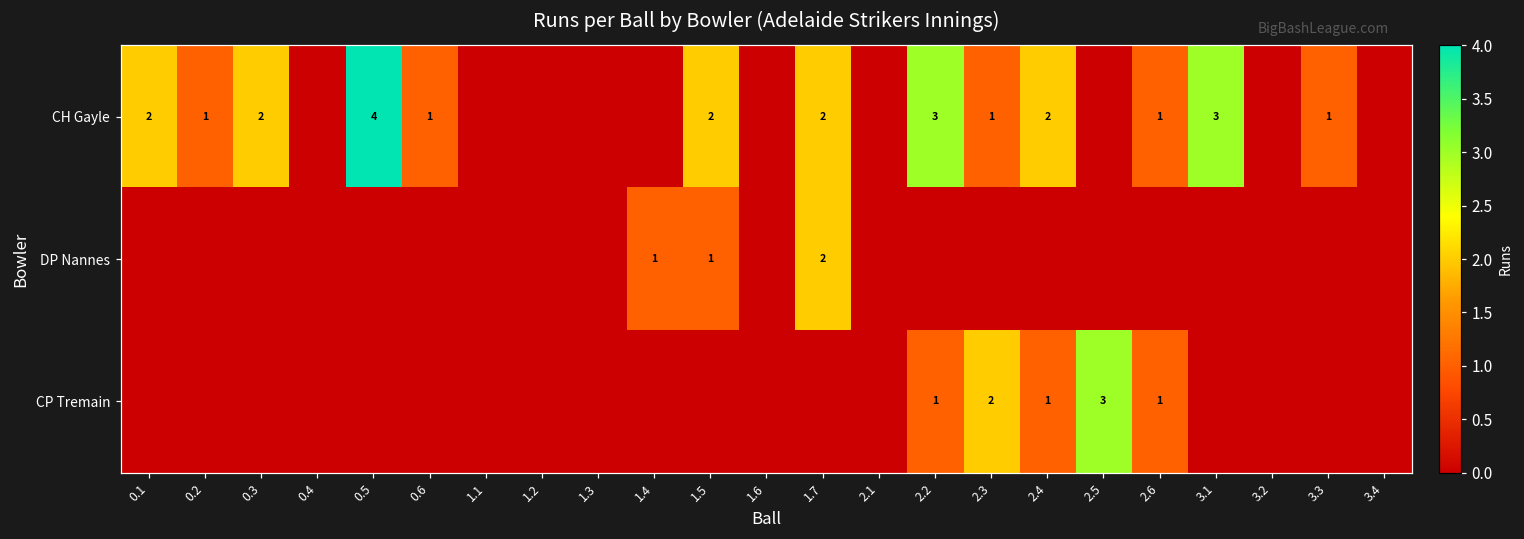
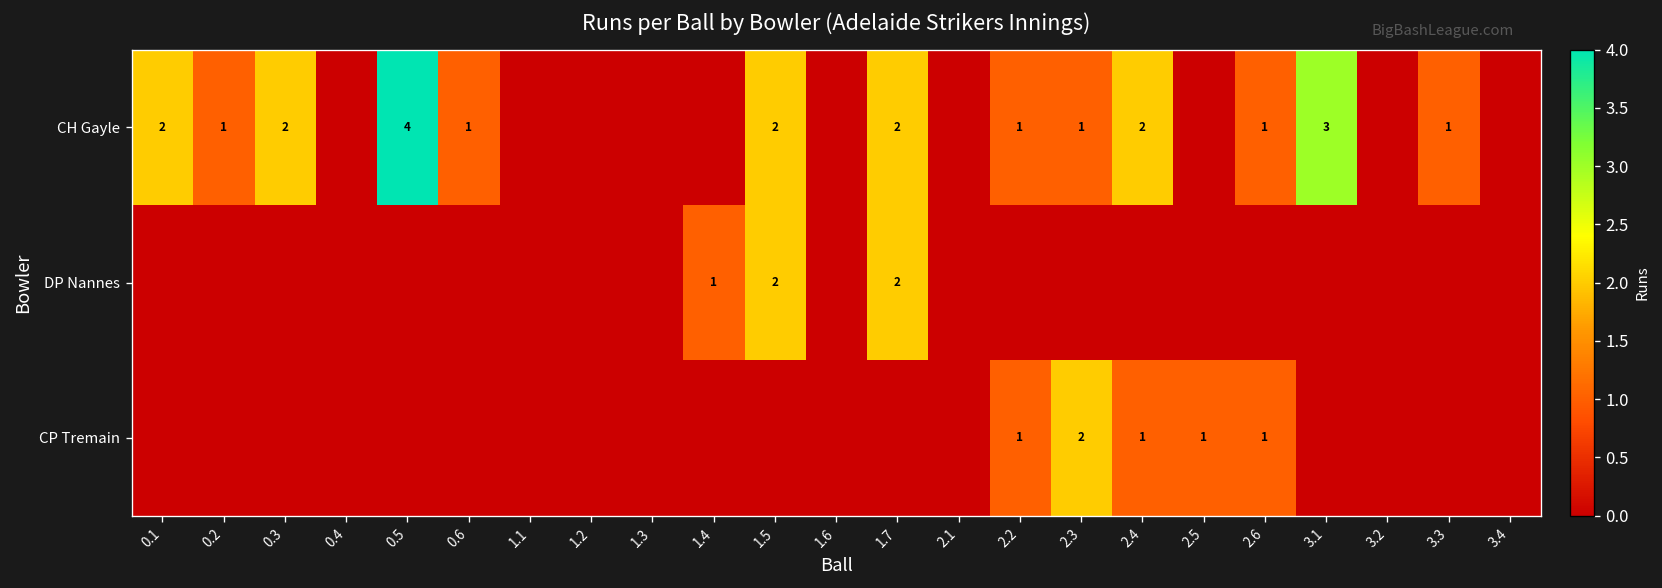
  {
    "CH Gayle": {
      "0.1": 2,
      "0.2": 1,
      "0.3": 2,
      "0.5": 4,
      "0.6": 1,
      "1.5": 2,
      "1.7": 2,
-     "2.2": 3,
+     "2.2": 1,
      "2.3": 1,
      "2.4": 2,
      "2.6": 1,
      "3.1": 3,
      "3.3": 1
    },
    "DP Nannes": {
      "1.4": 1,
-     "1.5": 1,
+     "1.5": 2,
      "1.7": 2
    },
    "CP Tremain": {
      "2.2": 1,
      "2.3": 2,
      "2.4": 1,
-     "2.5": 3,
+     "2.5": 1,
      "2.6": 1
    }
  }
